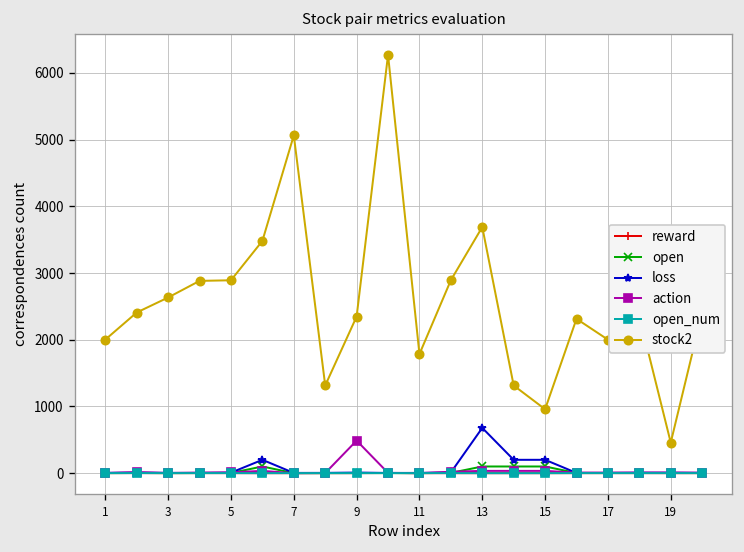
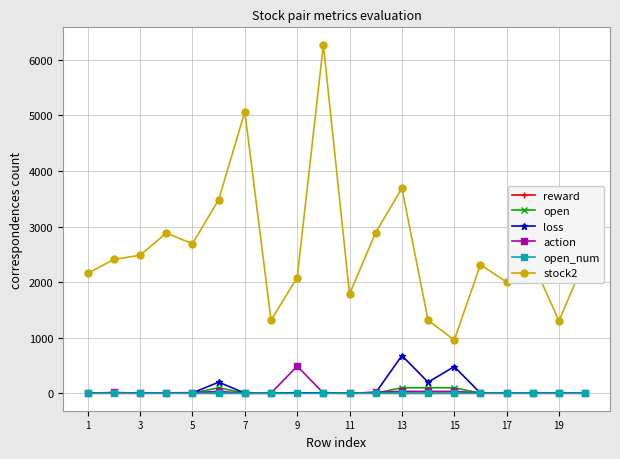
  {
    "open": {
      "13": 100,
      "15": 100
    },
    "loss": {
      "13": 700,
-     "15": 200
+     "15": 500
    },
    "action": {
      "9": 500
    },
    "stock2": {
-     "1": 2000,
-     "3": 2600,
-     "5": 2900,
+     "1": 2200,
+     "3": 2500,
+     "5": 2700,
      "7": 5100,
-     "9": 2300,
+     "9": 2100,
      "11": 1800,
      "13": 3700,
      "15": 1000,
      "17": 2000,
-     "19": 500
+     "19": 1300
    }
  }
